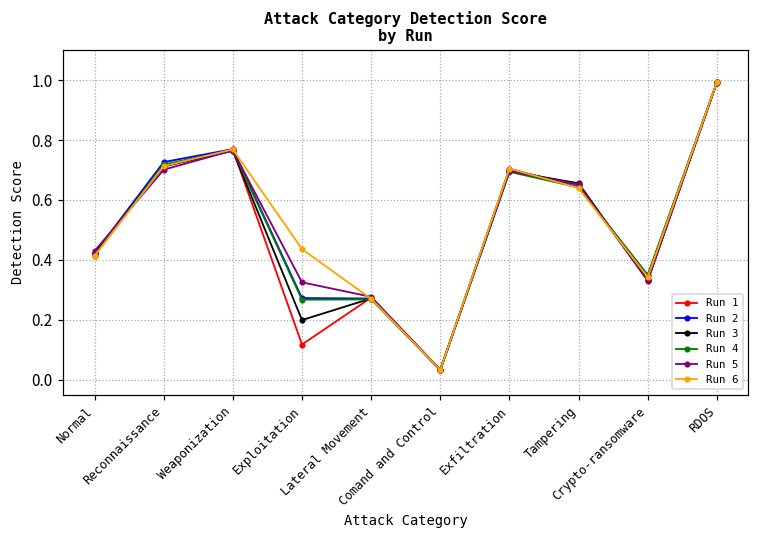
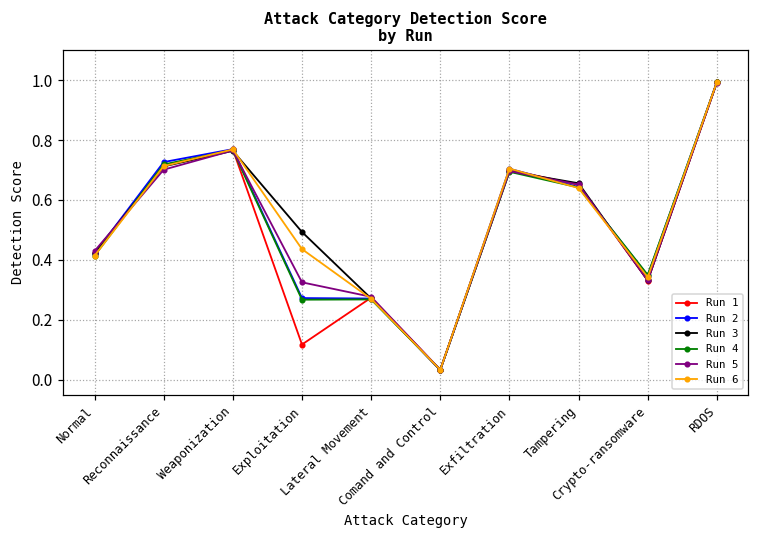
  {
    "Run 1": {
      "Exploitation": 0.12
    },
    "Run 3": {
-     "Exploitation": 0.20
+     "Exploitation": 0.49
    },
    "Run 5": {
      "Reconnaissance": 0.70,
      "Exploitation": 0.32
    },
    "Run 6": {
      "Exploitation": 0.44
    }
  }
